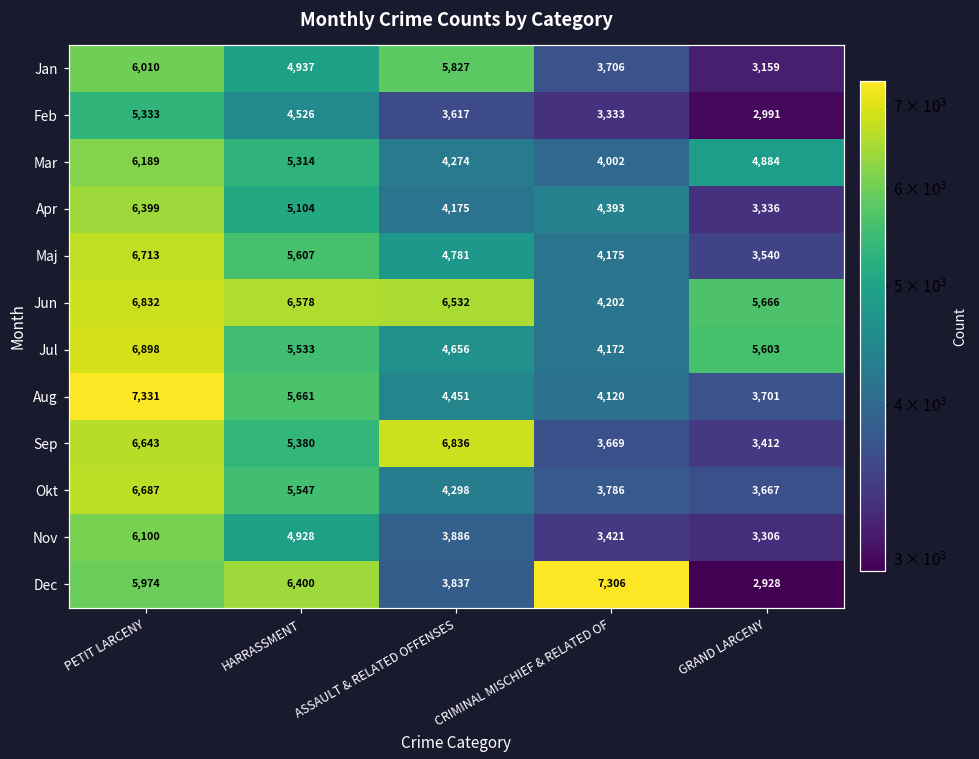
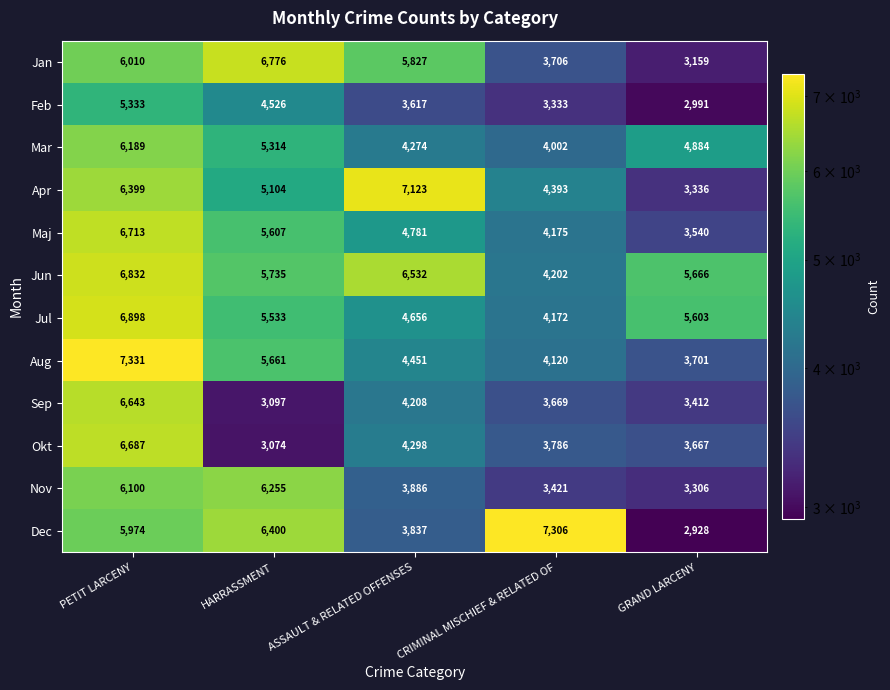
  {
    "Jan": {
      "PETIT LARCENY": "6,010",
-     "HARRASSMENT": "4,937",
+     "HARRASSMENT": "6,776",
      "ASSAULT & RELATED OFFENSES": "5,827",
      "CRIMINAL MISCHIEF & RELATED OF": "3,706",
      "GRAND LARCENY": "3,159"
    },
    "Feb": {
      "PETIT LARCENY": "5,333",
      "HARRASSMENT": "4,526",
      "ASSAULT & RELATED OFFENSES": "3,617",
      "CRIMINAL MISCHIEF & RELATED OF": "3,333",
      "GRAND LARCENY": "2,991"
    },
    "Mar": {
      "PETIT LARCENY": "6,189",
      "HARRASSMENT": "5,314",
      "ASSAULT & RELATED OFFENSES": "4,274",
      "CRIMINAL MISCHIEF & RELATED OF": "4,002",
      "GRAND LARCENY": "4,884"
    },
    "Apr": {
      "PETIT LARCENY": "6,399",
      "HARRASSMENT": "5,104",
-     "ASSAULT & RELATED OFFENSES": "4,175",
+     "ASSAULT & RELATED OFFENSES": "7,123",
      "CRIMINAL MISCHIEF & RELATED OF": "4,393",
      "GRAND LARCENY": "3,336"
    },
    "Maj": {
      "PETIT LARCENY": "6,713",
      "HARRASSMENT": "5,607",
      "ASSAULT & RELATED OFFENSES": "4,781",
      "CRIMINAL MISCHIEF & RELATED OF": "4,175",
      "GRAND LARCENY": "3,540"
    },
    "Jun": {
      "PETIT LARCENY": "6,832",
-     "HARRASSMENT": "6,578",
+     "HARRASSMENT": "5,735",
      "ASSAULT & RELATED OFFENSES": "6,532",
      "CRIMINAL MISCHIEF & RELATED OF": "4,202",
      "GRAND LARCENY": "5,666"
    },
    "Jul": {
      "PETIT LARCENY": "6,898",
      "HARRASSMENT": "5,533",
      "ASSAULT & RELATED OFFENSES": "4,656",
      "CRIMINAL MISCHIEF & RELATED OF": "4,172",
      "GRAND LARCENY": "5,603"
    },
    "Aug": {
      "PETIT LARCENY": "7,331",
      "HARRASSMENT": "5,661",
      "ASSAULT & RELATED OFFENSES": "4,451",
      "CRIMINAL MISCHIEF & RELATED OF": "4,120",
      "GRAND LARCENY": "3,701"
    },
    "Sep": {
      "PETIT LARCENY": "6,643",
-     "HARRASSMENT": "5,380",
-     "ASSAULT & RELATED OFFENSES": "6,836",
+     "HARRASSMENT": "3,097",
+     "ASSAULT & RELATED OFFENSES": "4,208",
      "CRIMINAL MISCHIEF & RELATED OF": "3,669",
      "GRAND LARCENY": "3,412"
    },
    "Okt": {
      "PETIT LARCENY": "6,687",
-     "HARRASSMENT": "5,547",
+     "HARRASSMENT": "3,074",
      "ASSAULT & RELATED OFFENSES": "4,298",
      "CRIMINAL MISCHIEF & RELATED OF": "3,786",
      "GRAND LARCENY": "3,667"
    },
    "Nov": {
      "PETIT LARCENY": "6,100",
-     "HARRASSMENT": "4,928",
+     "HARRASSMENT": "6,255",
      "ASSAULT & RELATED OFFENSES": "3,886",
      "CRIMINAL MISCHIEF & RELATED OF": "3,421",
      "GRAND LARCENY": "3,306"
    },
    "Dec": {
      "PETIT LARCENY": "5,974",
      "HARRASSMENT": "6,400",
      "ASSAULT & RELATED OFFENSES": "3,837",
      "CRIMINAL MISCHIEF & RELATED OF": "7,306",
      "GRAND LARCENY": "2,928"
    }
  }
